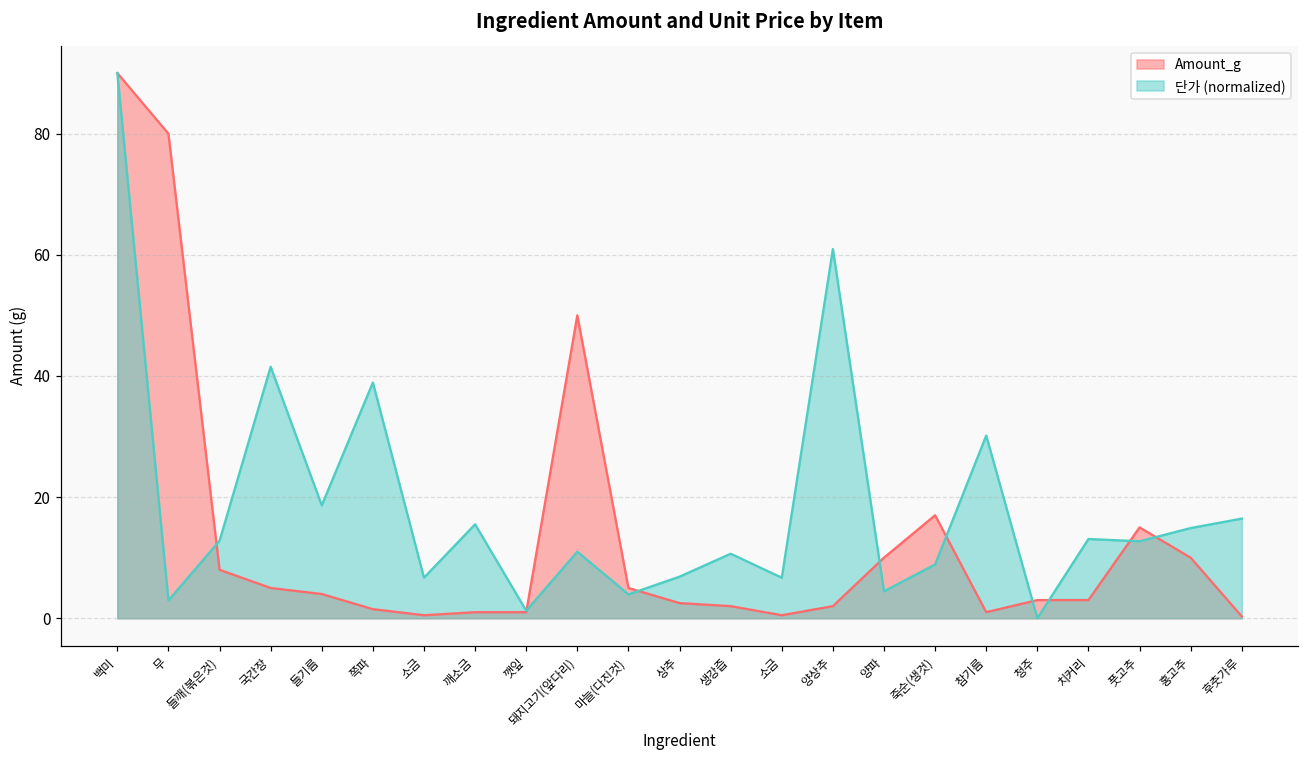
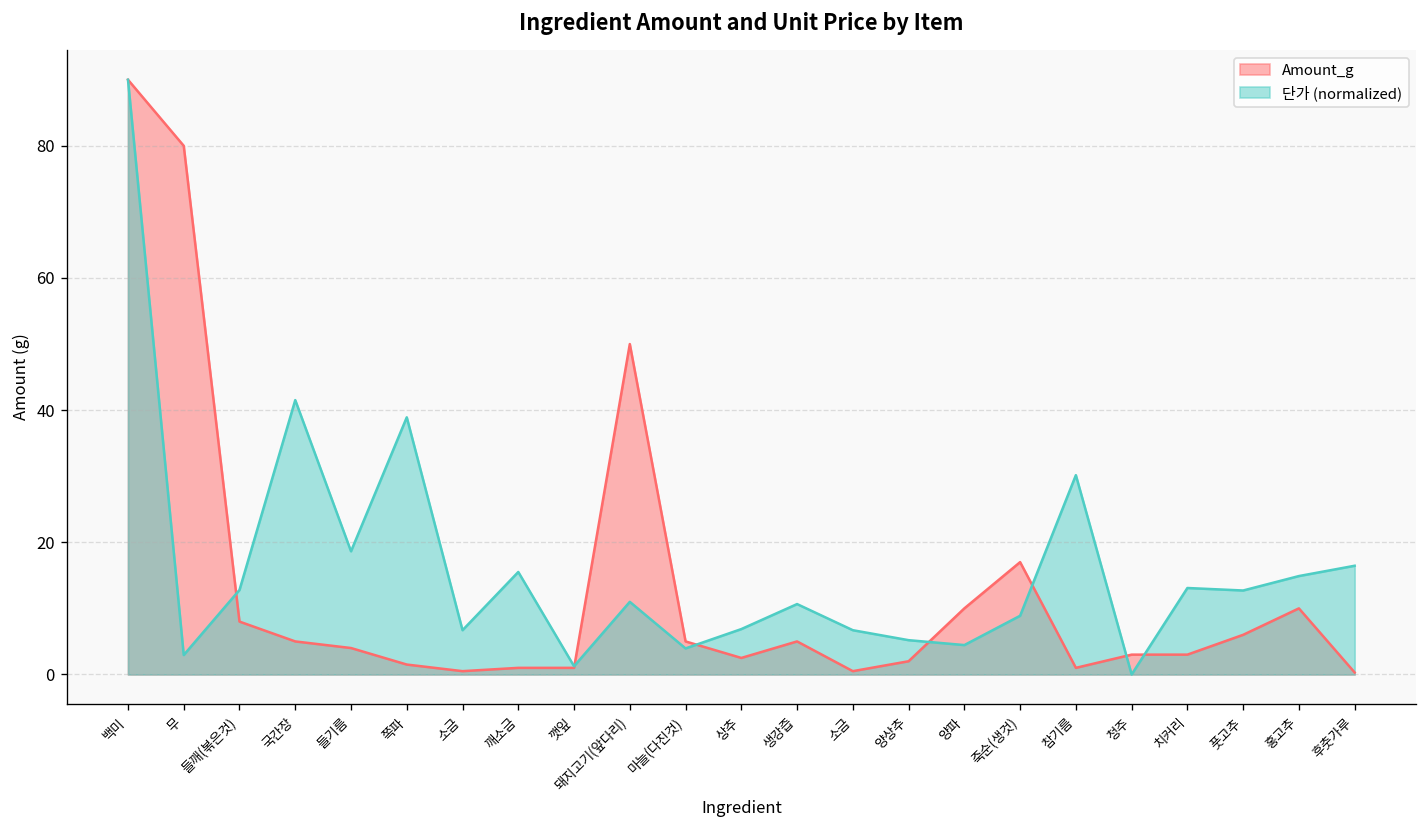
  {
    "Amount_g": {
      "무": 80,
      "들깨(볶은것)": 8,
      "국간장": 5,
      "들기름": 4,
      "쪽파": 2,
      "깨소금": 1,
      "돼지고기(앞다리)": 50,
      "마늘(다진것)": 5,
      "상추": 3,
-     "생강즙": 2,
+     "생강즙": 5,
      "양상추": 2,
      "양파": 10,
      "죽순(생것)": 17,
      "참기름": 1,
      "청주": 3,
      "치커리": 3,
-     "풋고추": 15,
+     "풋고추": 6,
      "홍고추": 10,
      "후춧가루": 0
    },
    "단가 (normalized)": {
      "무": 3,
      "들깨(볶은것)": 13,
      "국간장": 42,
      "들기름": 19,
      "쪽파": 39,
      "깨소금": 16,
      "돼지고기(앞다리)": 11,
      "마늘(다진것)": 4,
      "상추": 7,
      "생강즙": 11,
-     "양상추": 61,
+     "양상추": 5,
      "양파": 4,
      "죽순(생것)": 9,
      "참기름": 30,
      "청주": 0,
      "치커리": 13,
      "풋고추": 13,
      "홍고추": 15,
      "후춧가루": 16
    }
  }
